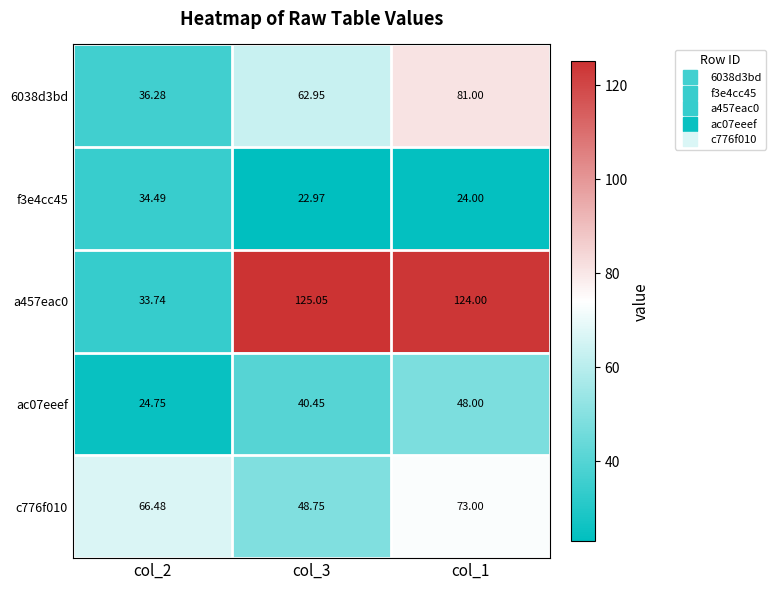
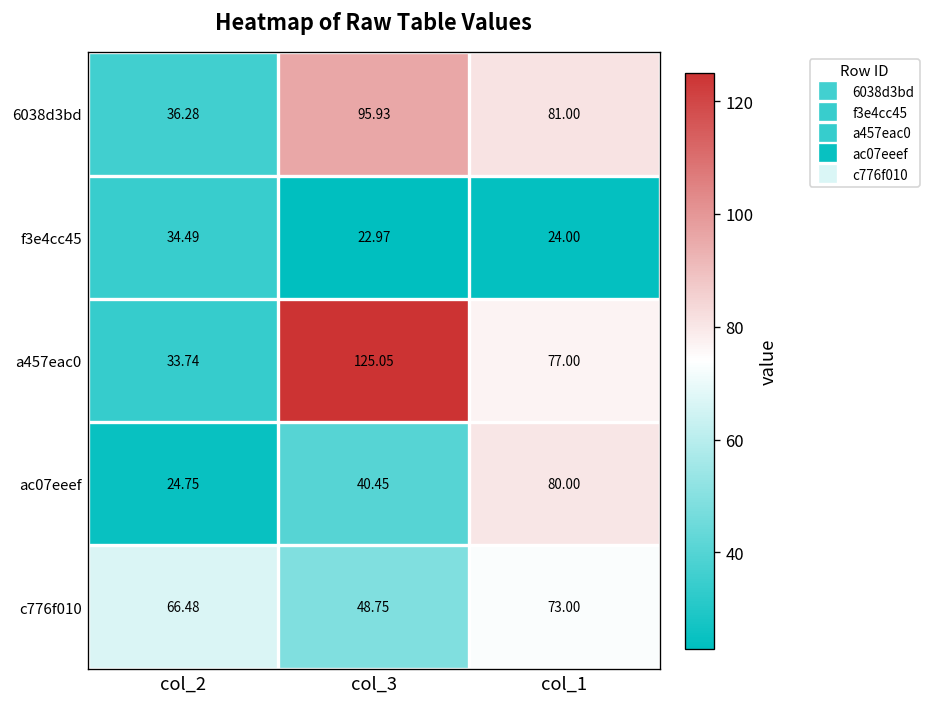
  {
    "6038d3bd": {
-     "col_3": 62.95
+     "col_3": 95.93
    },
    "a457eac0": {
-     "col_1": 124.00
+     "col_1": 77.00
    },
    "ac07eeef": {
-     "col_1": 48.00
+     "col_1": 80.00
    }
  }
